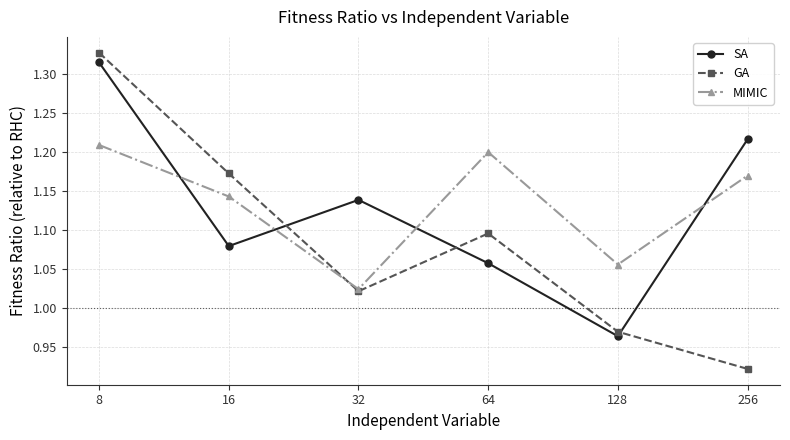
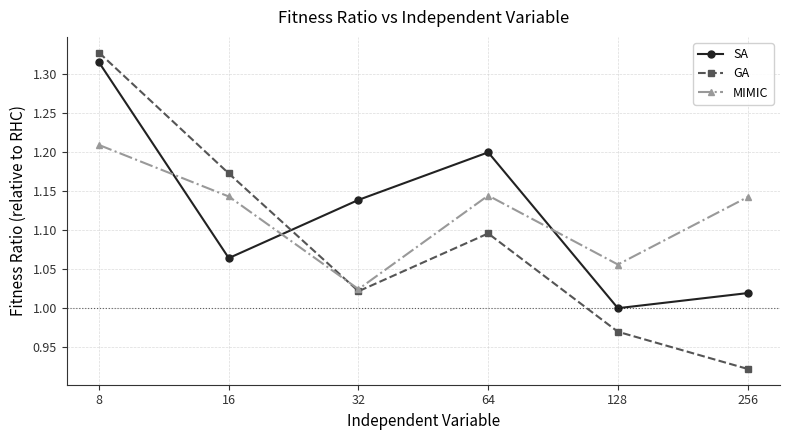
  {
    "SA": {
      "8": 1.32,
-     "16": 1.08,
+     "16": 1.06,
      "32": 1.14,
-     "64": 1.06,
-     "128": 0.96,
-     "256": 1.22
+     "64": 1.20,
+     "128": 1.00,
+     "256": 1.02
    },
    "GA": {
      "8": 1.33,
      "16": 1.17,
      "64": 1.10,
      "128": 0.97,
      "256": 0.92
    },
    "MIMIC": {
      "8": 1.21,
      "16": 1.14,
-     "64": 1.20,
+     "64": 1.14,
      "128": 1.06,
-     "256": 1.17
+     "256": 1.14
    }
  }
